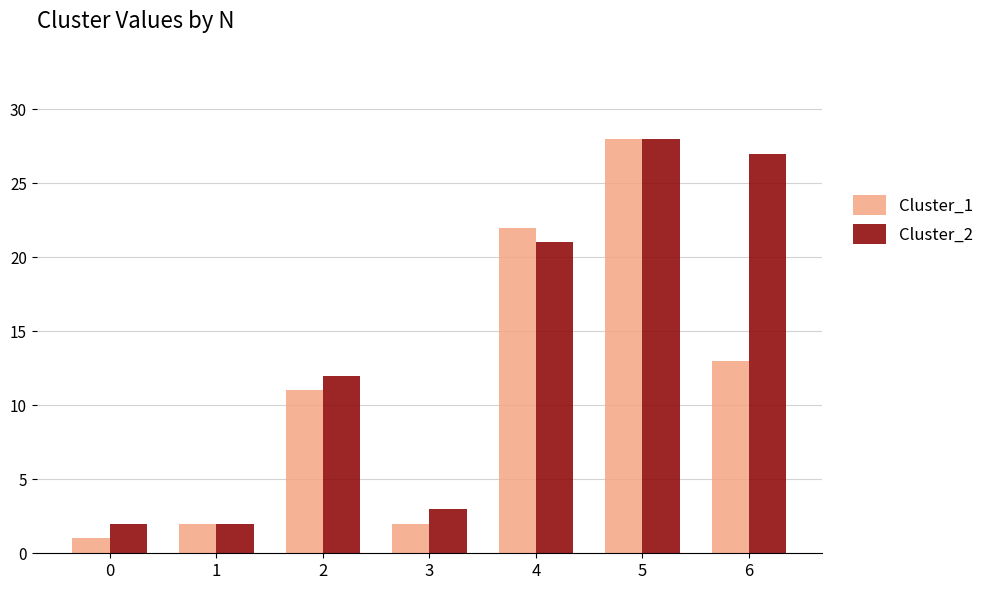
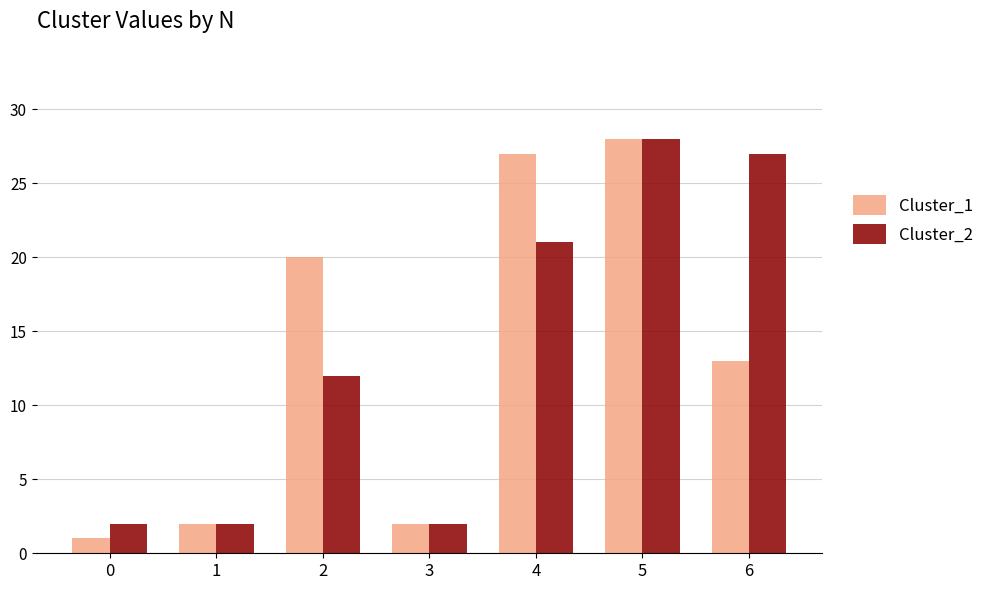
  {
    "Cluster_1": {
      "0": 1,
      "1": 2,
-     "2": 11,
+     "2": 20,
      "3": 2,
-     "4": 22,
+     "4": 27,
      "5": 28,
      "6": 13
    },
    "Cluster_2": {
      "0": 2,
      "1": 2,
      "2": 12,
-     "3": 3,
+     "3": 2,
      "4": 21,
      "5": 28,
      "6": 27
    }
  }
